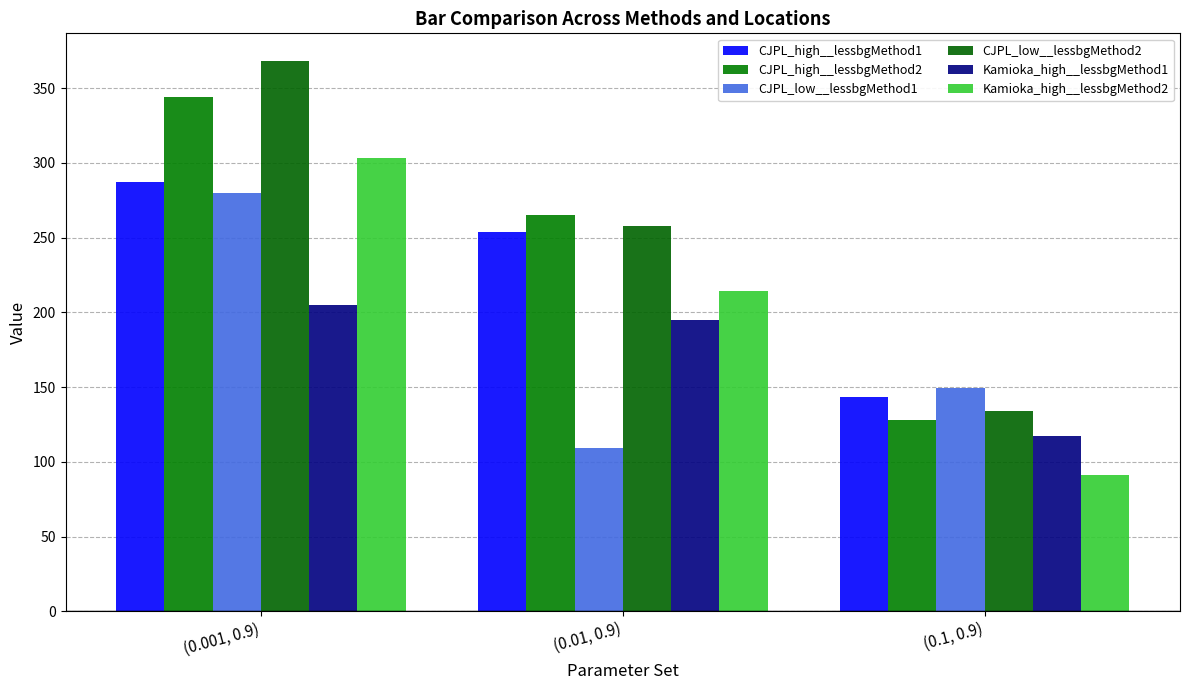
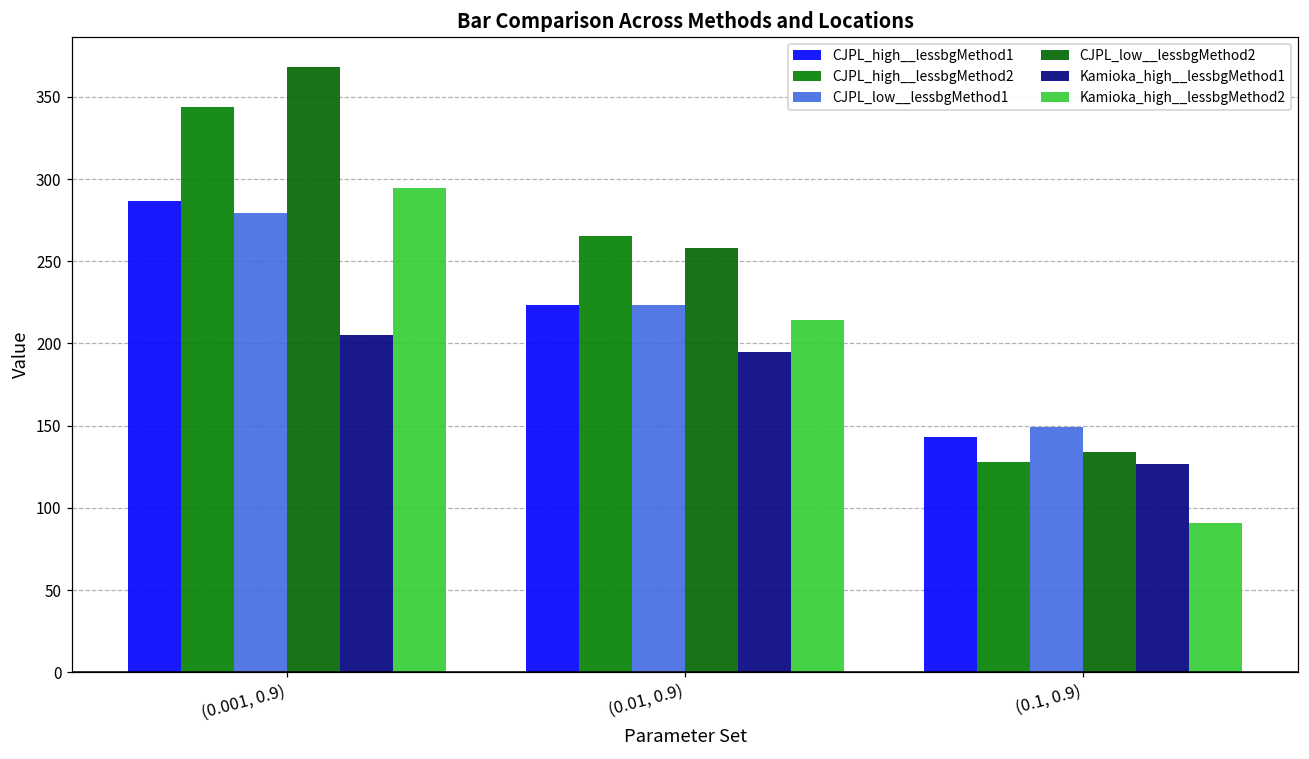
  {
    "CJPL_high__lessbgMethod1": {
      "(0.001, 0.9)": 287,
-     "(0.01, 0.9)": 254,
+     "(0.01, 0.9)": 223,
      "(0.1, 0.9)": 143
    },
    "CJPL_low__lessbgMethod1": {
      "(0.001, 0.9)": 280,
-     "(0.01, 0.9)": 110,
+     "(0.01, 0.9)": 223,
      "(0.1, 0.9)": 149
    },
    "Kamioka_high__lessbgMethod1": {
      "(0.001, 0.9)": 205,
      "(0.01, 0.9)": 195,
-     "(0.1, 0.9)": 117
+     "(0.1, 0.9)": 127
    },
    "Kamioka_high__lessbgMethod2": {
-     "(0.001, 0.9)": 303,
+     "(0.001, 0.9)": 295,
      "(0.01, 0.9)": 215,
      "(0.1, 0.9)": 91
    }
  }
